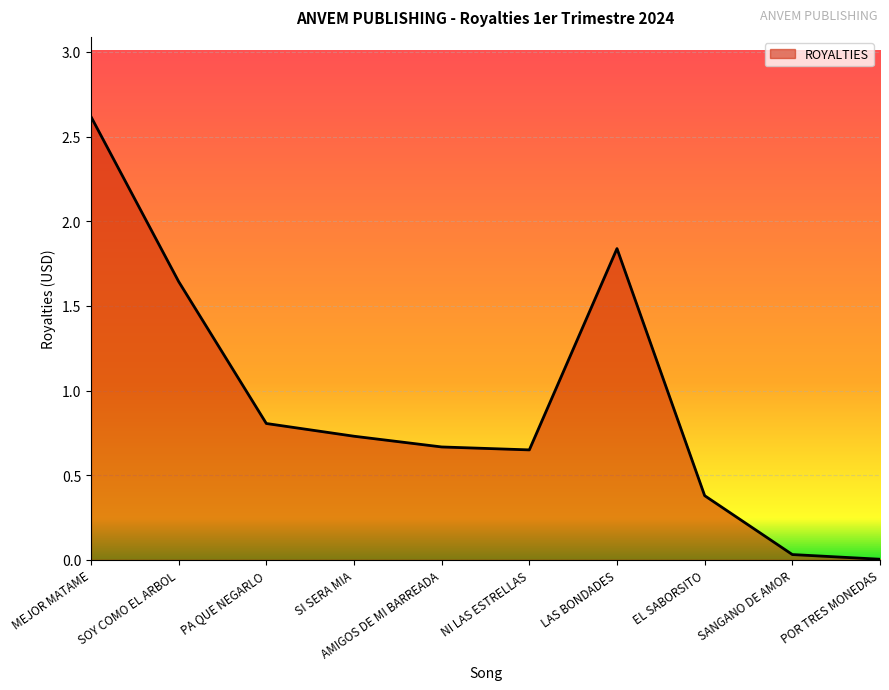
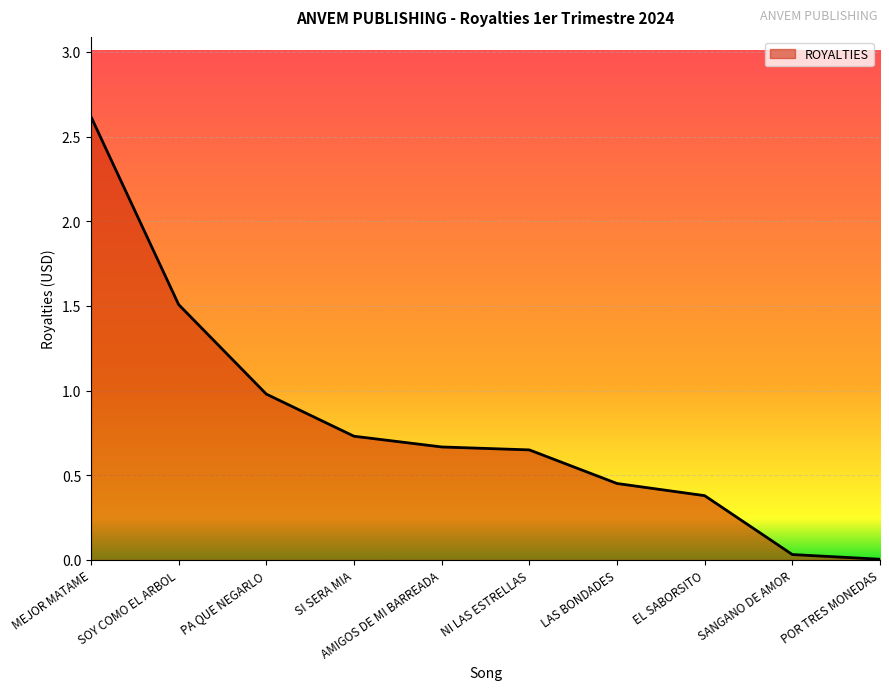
  {
    "MEJOR MATAME": 2.62,
-   "SOY COMO EL ARBOL": 1.64,
-   "PA QUE NEGARLO": 0.81,
+   "SOY COMO EL ARBOL": 1.51,
+   "PA QUE NEGARLO": 0.98,
    "SI SERA MIA": 0.73,
    "AMIGOS DE MI BARREADA": 0.67,
    "NI LAS ESTRELLAS": 0.65,
-   "LAS BONDADES": 1.84,
+   "LAS BONDADES": 0.45,
    "EL SABORSITO": 0.38,
    "SANGANO DE AMOR": 0.03,
    "POR TRES MONEDAS": 0.00
  }
